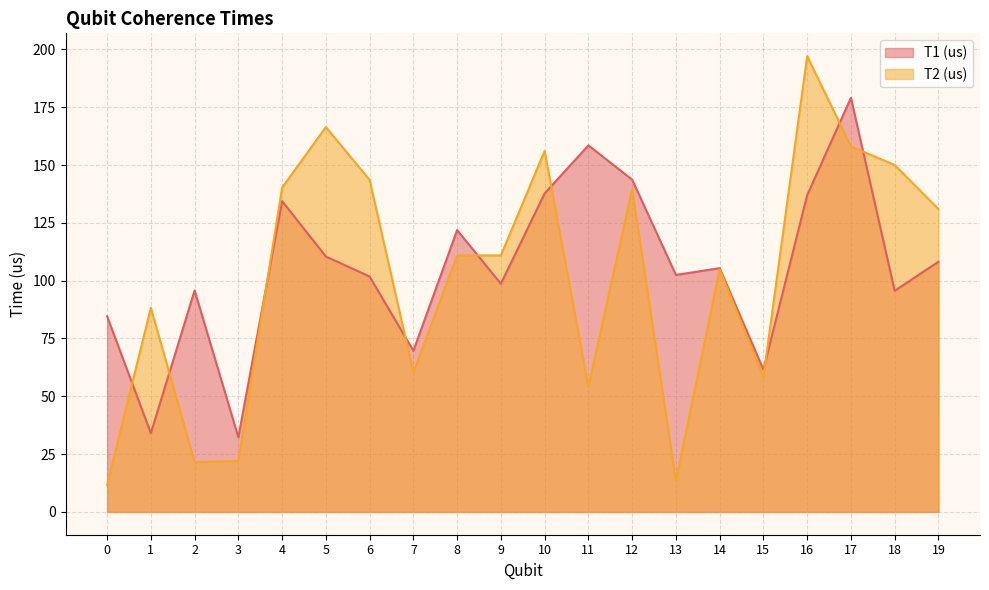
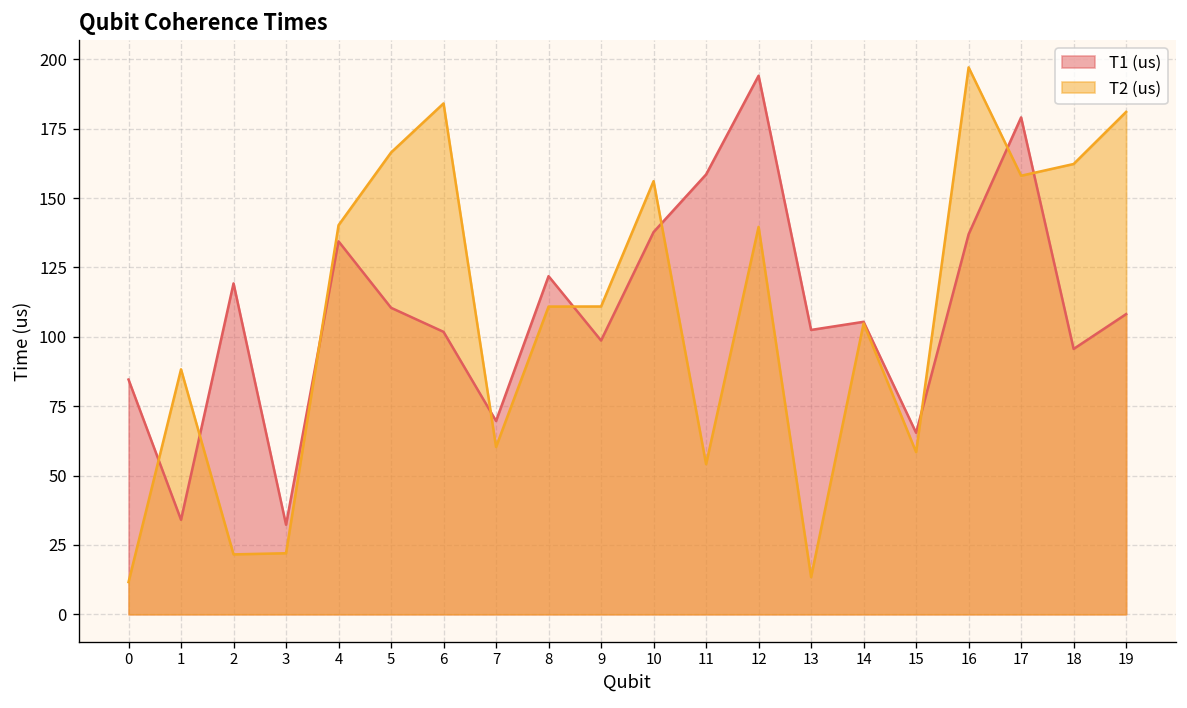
  {
    "T1 (us)": {
      "0": 85,
      "1": 34,
-     "2": 96,
+     "2": 119,
      "3": 32,
      "4": 134,
      "5": 110,
      "6": 102,
      "7": 70,
      "8": 122,
      "9": 99,
      "10": 138,
      "11": 159,
-     "12": 144,
+     "12": 194,
      "13": 102,
-     "15": 62,
+     "15": 65,
      "16": 137,
      "17": 179,
      "18": 96,
      "19": 108
    },
    "T2 (us)": {
      "0": 12,
      "1": 88,
      "2": 22,
      "3": 22,
      "4": 140,
      "5": 166,
-     "6": 144,
+     "6": 184,
      "7": 60,
      "8": 111,
      "9": 111,
      "10": 156,
      "11": 54,
      "12": 140,
      "13": 13,
      "15": 58,
      "16": 197,
      "17": 158,
-     "18": 150,
-     "19": 131
+     "18": 162,
+     "19": 181
    }
  }
